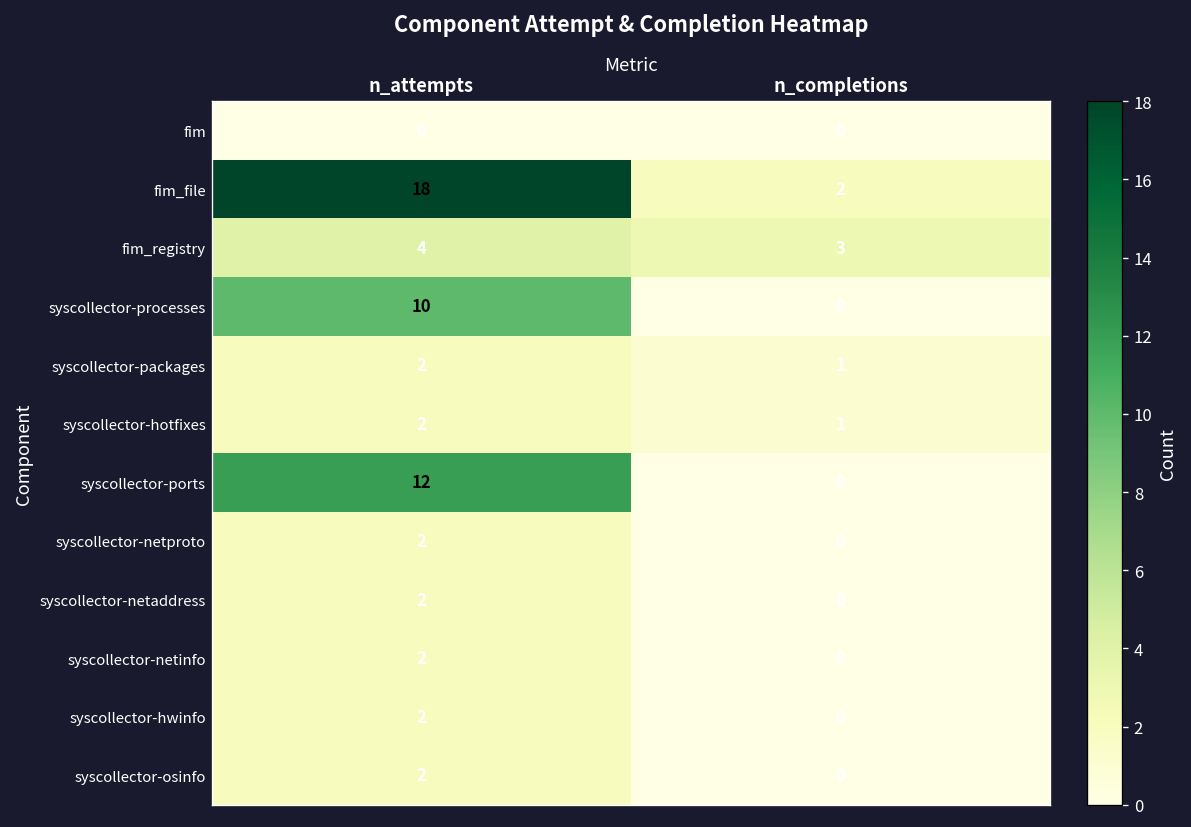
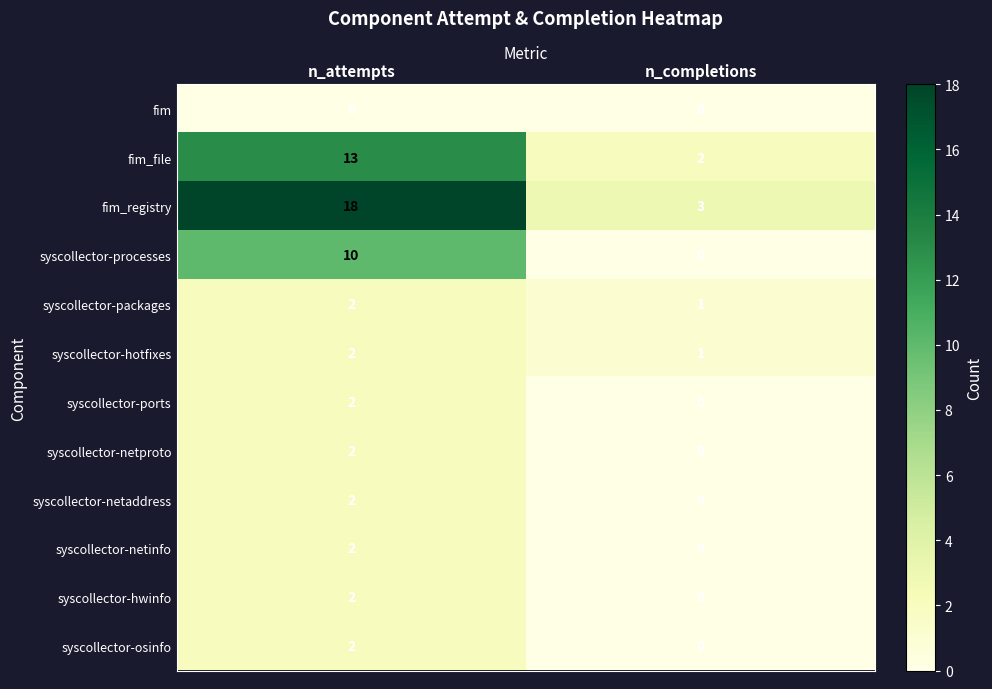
  {
    "fim_file": {
-     "n_attempts": 18,
+     "n_attempts": 13,
      "n_completions": 2
    },
    "fim_registry": {
-     "n_attempts": 4,
+     "n_attempts": 18,
      "n_completions": 3
    },
    "syscollector-processes": {
      "n_attempts": 10
    },
    "syscollector-packages": {
      "n_attempts": 2
    },
    "syscollector-hotfixes": {
      "n_attempts": 2
    },
    "syscollector-ports": {
-     "n_attempts": 12
+     "n_attempts": 2
    },
    "syscollector-netproto": {
      "n_attempts": 2
    },
    "syscollector-netaddress": {
      "n_attempts": 2
    },
    "syscollector-netinfo": {
      "n_attempts": 2
    },
    "syscollector-hwinfo": {
      "n_attempts": 2
    },
    "syscollector-osinfo": {
      "n_attempts": 2
    }
  }
